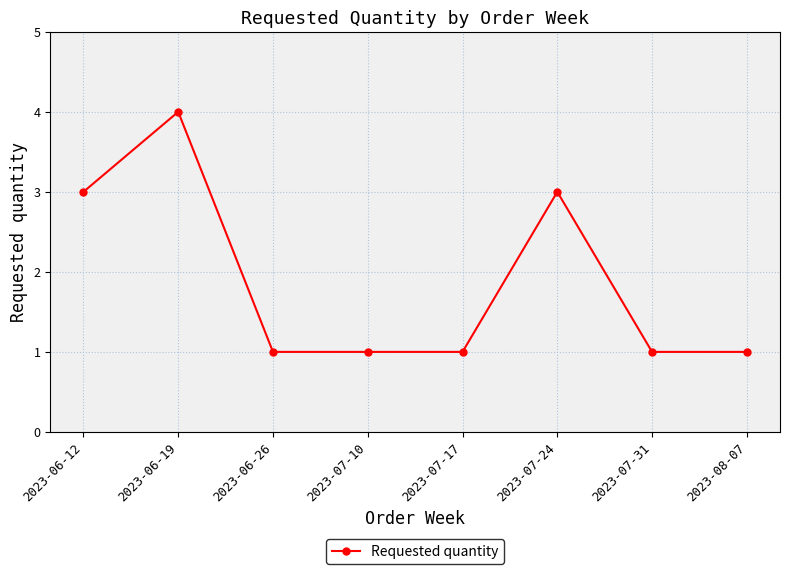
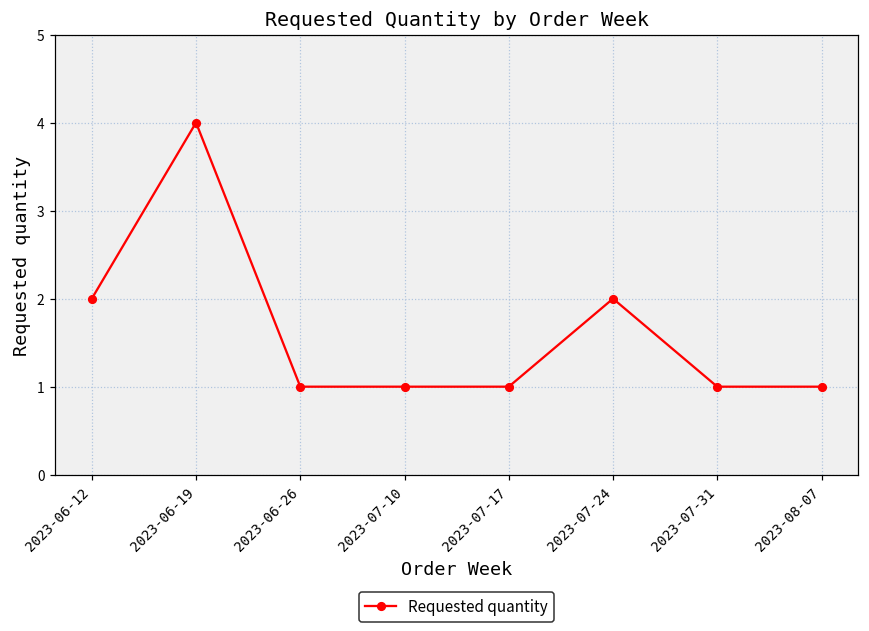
  {
-   "2023-06-12": 3,
+   "2023-06-12": 2,
    "2023-06-19": 4,
    "2023-06-26": 1,
    "2023-07-10": 1,
    "2023-07-17": 1,
-   "2023-07-24": 3,
+   "2023-07-24": 2,
    "2023-07-31": 1,
    "2023-08-07": 1
  }
